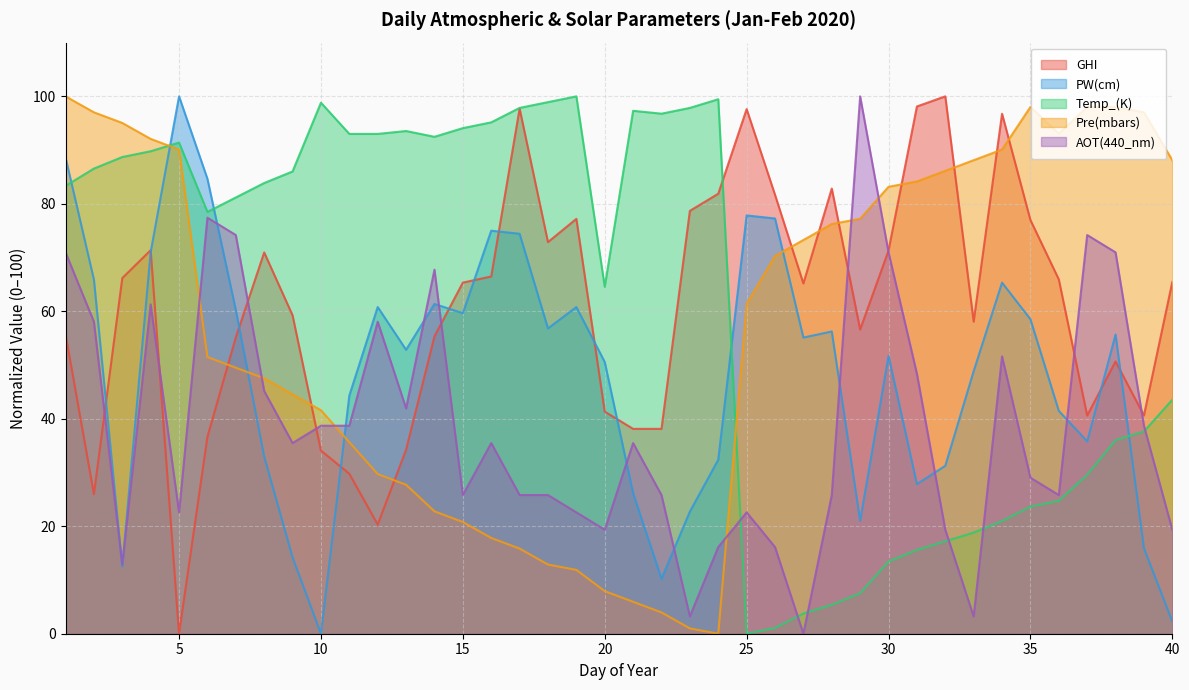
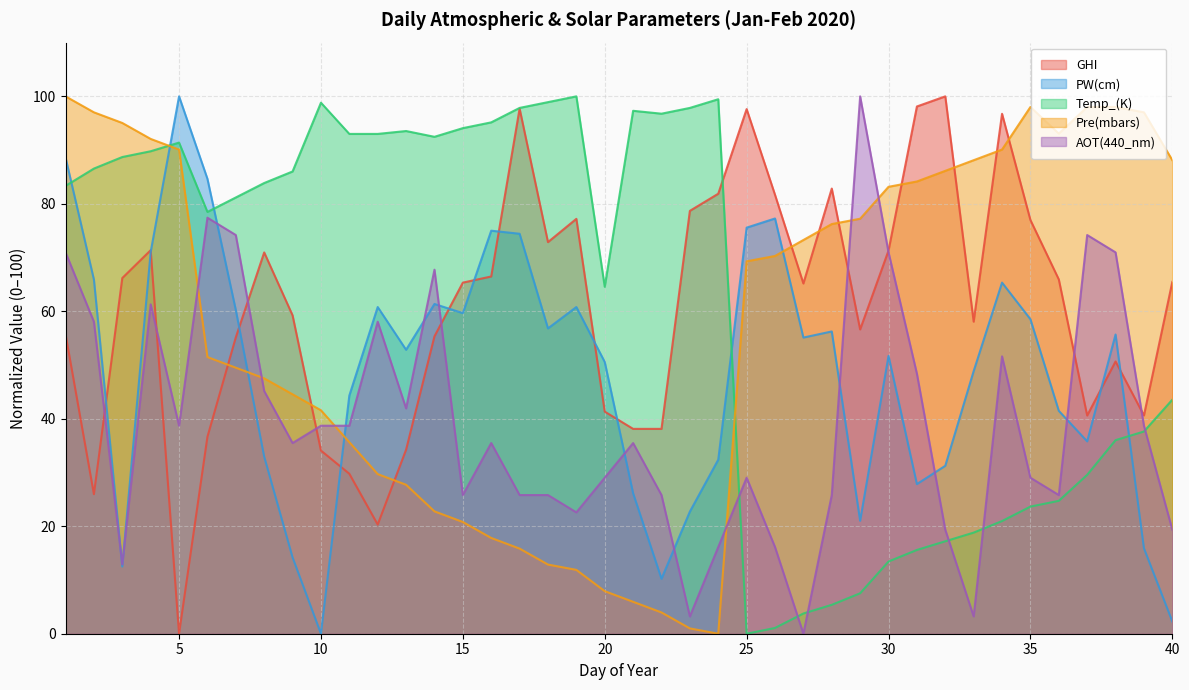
  {
    "GHI": {
      "5": 0,
      "10": 34,
      "15": 65,
      "20": 41,
      "25": 98,
      "35": 77,
      "40": 65
    },
    "PW(cm)": {
      "5": 100,
      "10": 0,
      "15": 60,
      "20": 51,
-     "25": 78,
+     "25": 76,
      "30": 52,
      "35": 59,
      "40": 2
    },
    "Temp_(K)": {
      "5": 91,
      "10": 99,
      "15": 94,
      "20": 65,
      "25": 0,
      "30": 13,
      "35": 24,
      "40": 44
    },
    "Pre(mbars)": {
      "5": 90,
      "10": 42,
      "15": 21,
      "20": 8,
-     "25": 61,
+     "25": 69,
      "30": 83,
      "35": 98,
      "40": 88
    },
    "AOT(440_nm)": {
-     "5": 23,
+     "5": 39,
      "10": 39,
      "15": 26,
-     "20": 19,
-     "25": 23,
+     "20": 29,
+     "25": 29,
      "35": 29,
      "40": 19
    }
  }
